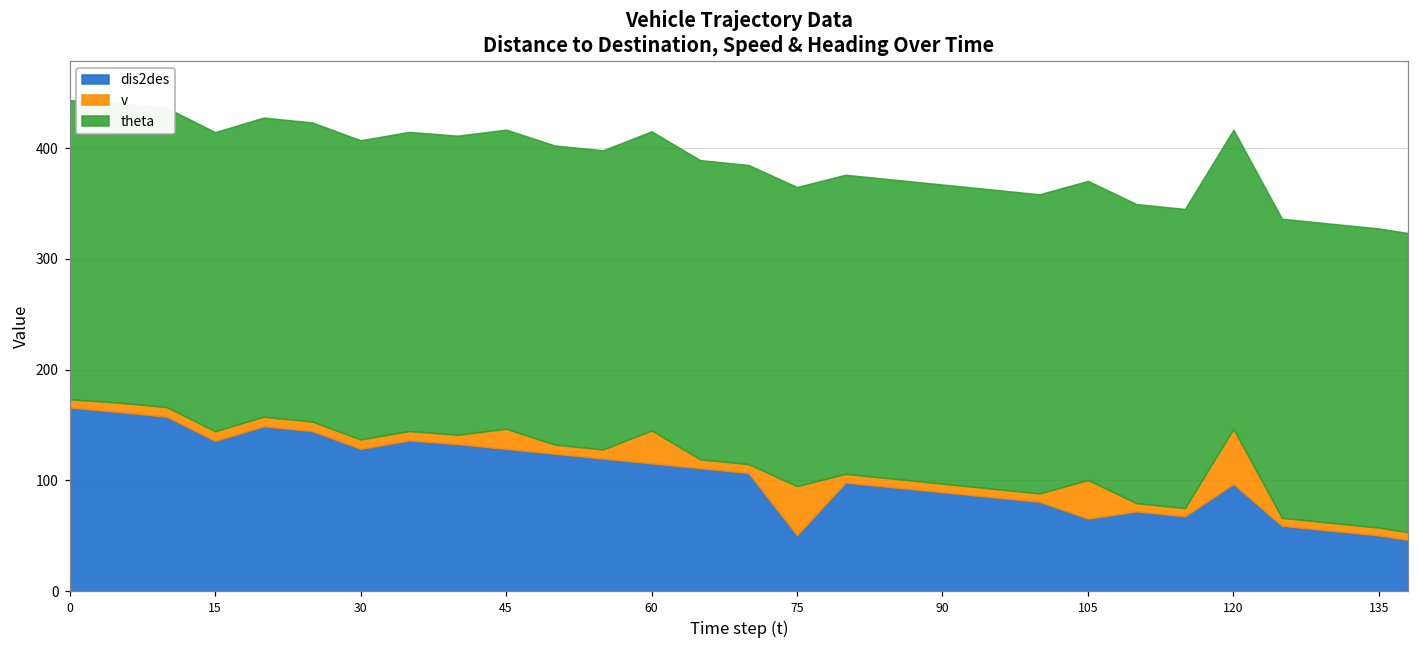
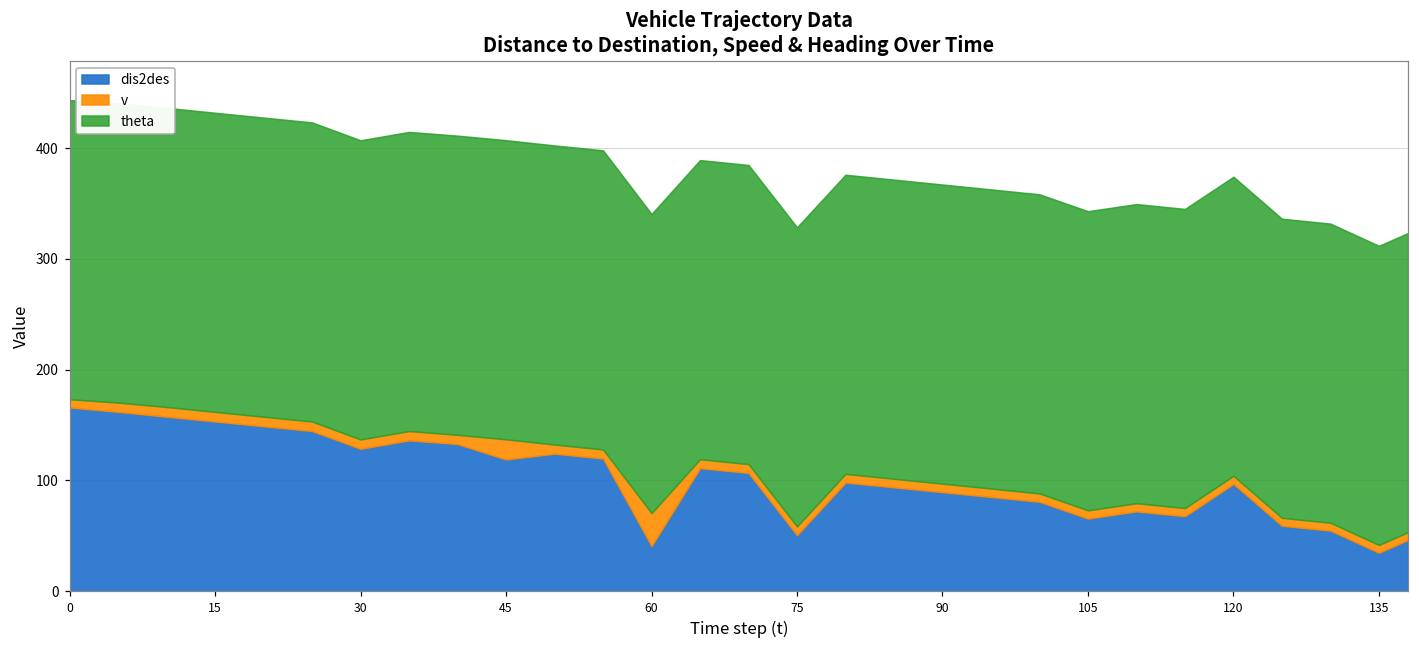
  {
    "dis2des": {
      "0": 166,
-     "15": 136,
+     "15": 153,
      "30": 129,
-     "45": 129,
-     "60": 116,
+     "45": 119,
+     "60": 41,
      "75": 51,
      "90": 90,
      "105": 66,
      "120": 97,
-     "135": 50
+     "135": 35
    },
    "v": {
      "0": 7,
      "15": 9,
      "30": 8,
      "45": 18,
      "60": 30,
-     "75": 44,
+     "75": 8,
      "90": 8,
-     "105": 35,
-     "120": 50,
+     "105": 7,
+     "120": 7,
      "135": 7
    },
    "theta": {
      "0": 270,
      "15": 270,
      "30": 270,
      "45": 270,
      "60": 270,
      "75": 270,
      "90": 270,
      "105": 270,
      "120": 270,
      "135": 270
    }
  }
